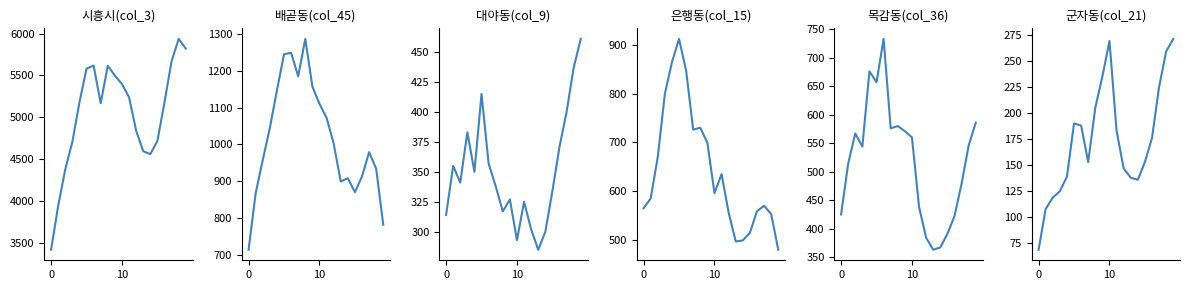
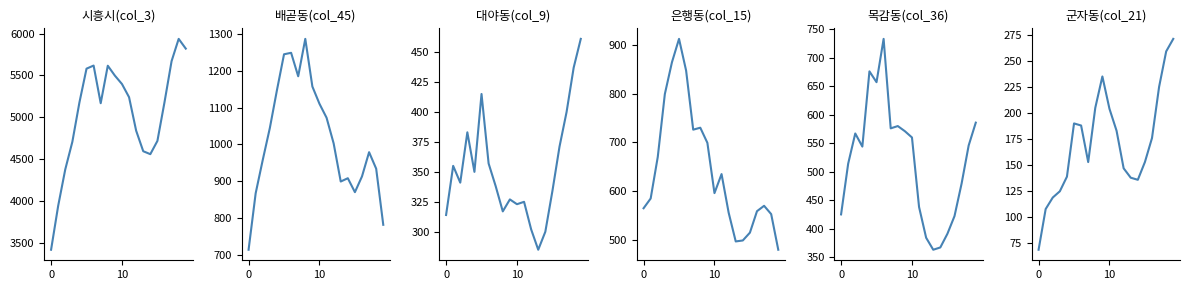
  {
    "시흥시(col_3)": {
      "0": 3400,
      "10": 5400
    },
    "배곧동(col_45)": {
      "0": 710,
      "10": 1110
    },
    "대야동(col_9)": {
      "0": 314,
-     "10": 293
+     "10": 323
    },
    "은행동(col_15)": {
      "0": 570,
      "10": 600
    },
    "목감동(col_36)": {
      "0": 430,
      "10": 560
    },
    "군자동(col_21)": {
      "0": 69,
-     "10": 269
+     "10": 204
    }
  }
